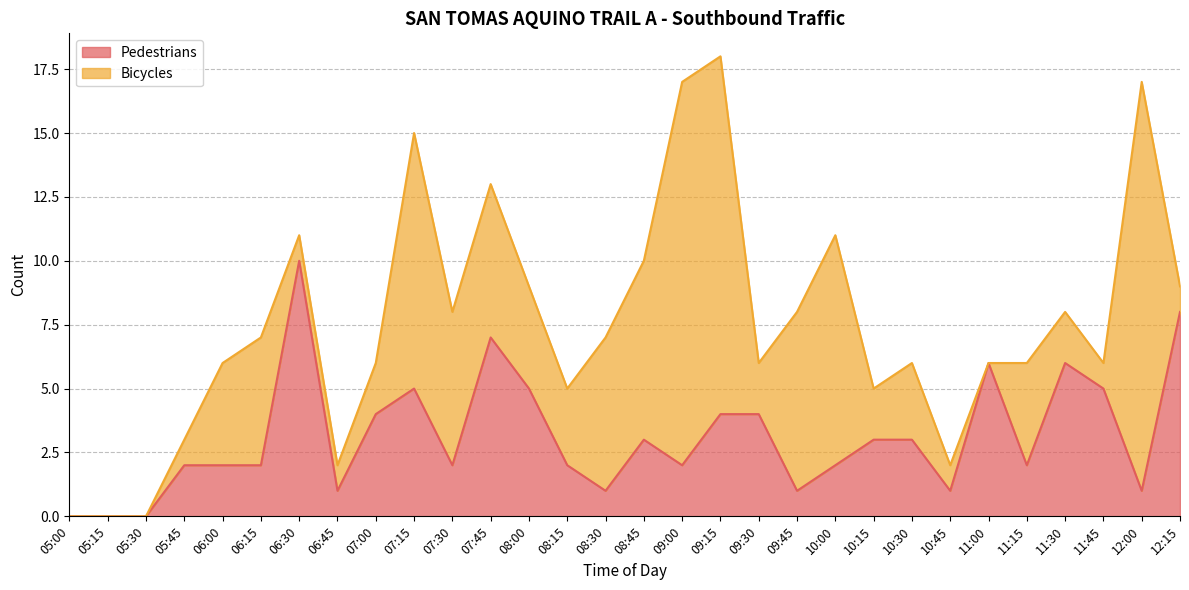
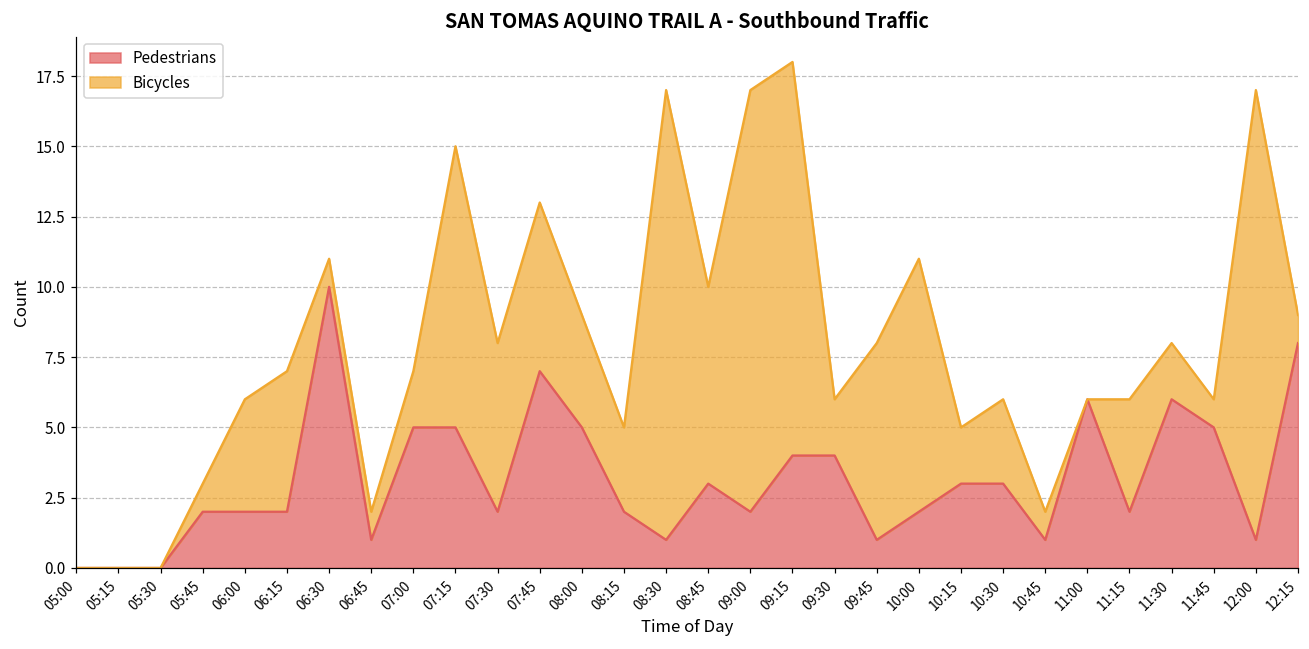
  {
    "Pedestrians": {
      "05:45": 2,
      "06:00": 2,
      "06:15": 2,
      "06:30": 10,
      "06:45": 1,
-     "07:00": 4,
+     "07:00": 5,
      "07:15": 5,
      "07:30": 2,
      "07:45": 7,
      "08:00": 5,
      "08:15": 2,
      "08:30": 1,
      "08:45": 3,
      "09:00": 2,
      "09:15": 4,
      "09:30": 4,
      "09:45": 1,
      "10:00": 2,
      "10:15": 3,
      "10:30": 3,
      "10:45": 1,
      "11:15": 2,
      "11:30": 6,
      "11:45": 5,
      "12:00": 1,
      "12:15": 8
    },
    "Bicycles": {
      "05:45": 1,
      "06:00": 4,
      "06:15": 5,
      "06:30": 1,
      "06:45": 1,
      "07:00": 2,
      "07:15": 10,
      "07:30": 6,
      "07:45": 6,
      "08:00": 4,
      "08:15": 3,
-     "08:30": 6,
+     "08:30": 16,
      "08:45": 7,
      "09:00": 15,
      "09:15": 14,
      "09:30": 2,
      "09:45": 7,
      "10:00": 9,
      "10:15": 2,
      "10:30": 3,
      "10:45": 1,
      "11:15": 4,
      "11:30": 2,
      "11:45": 1,
      "12:00": 16,
      "12:15": 1
    }
  }
